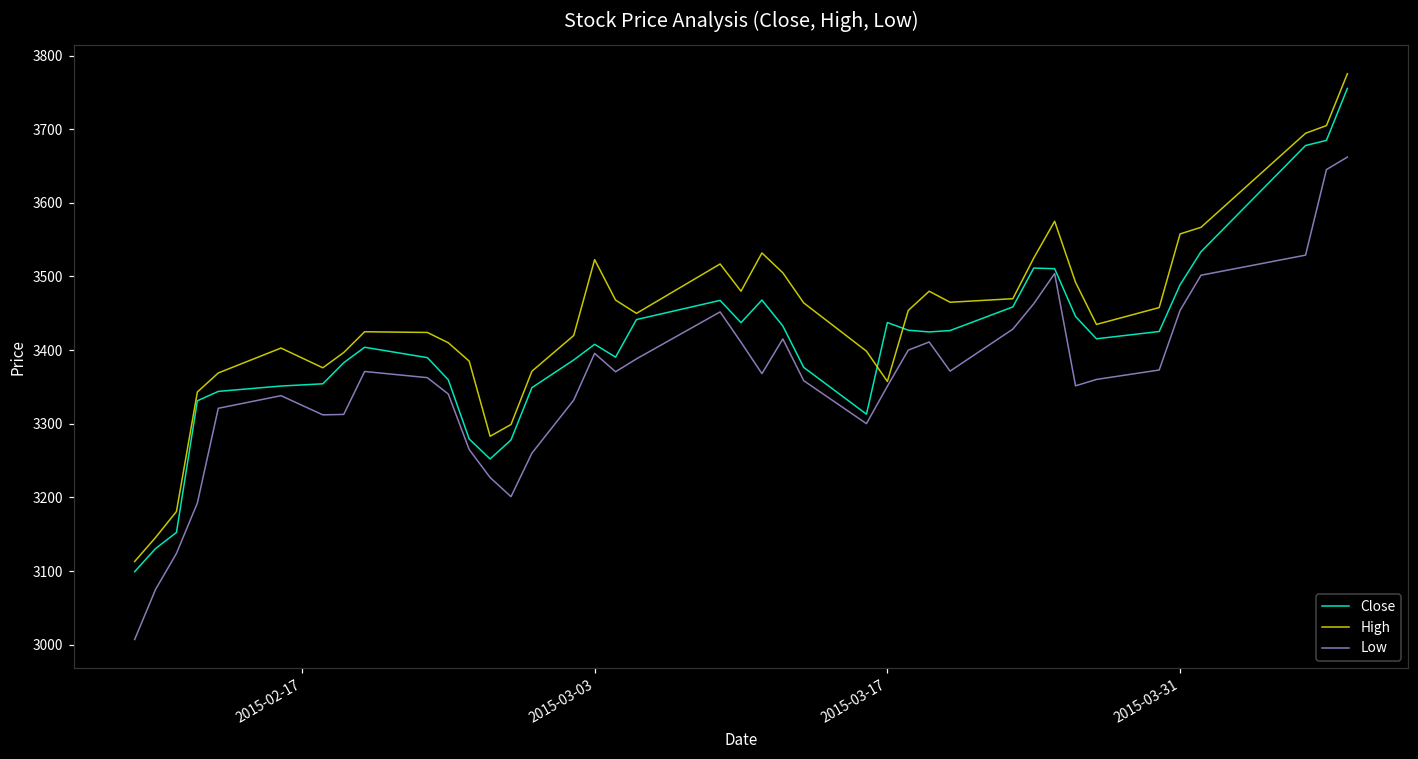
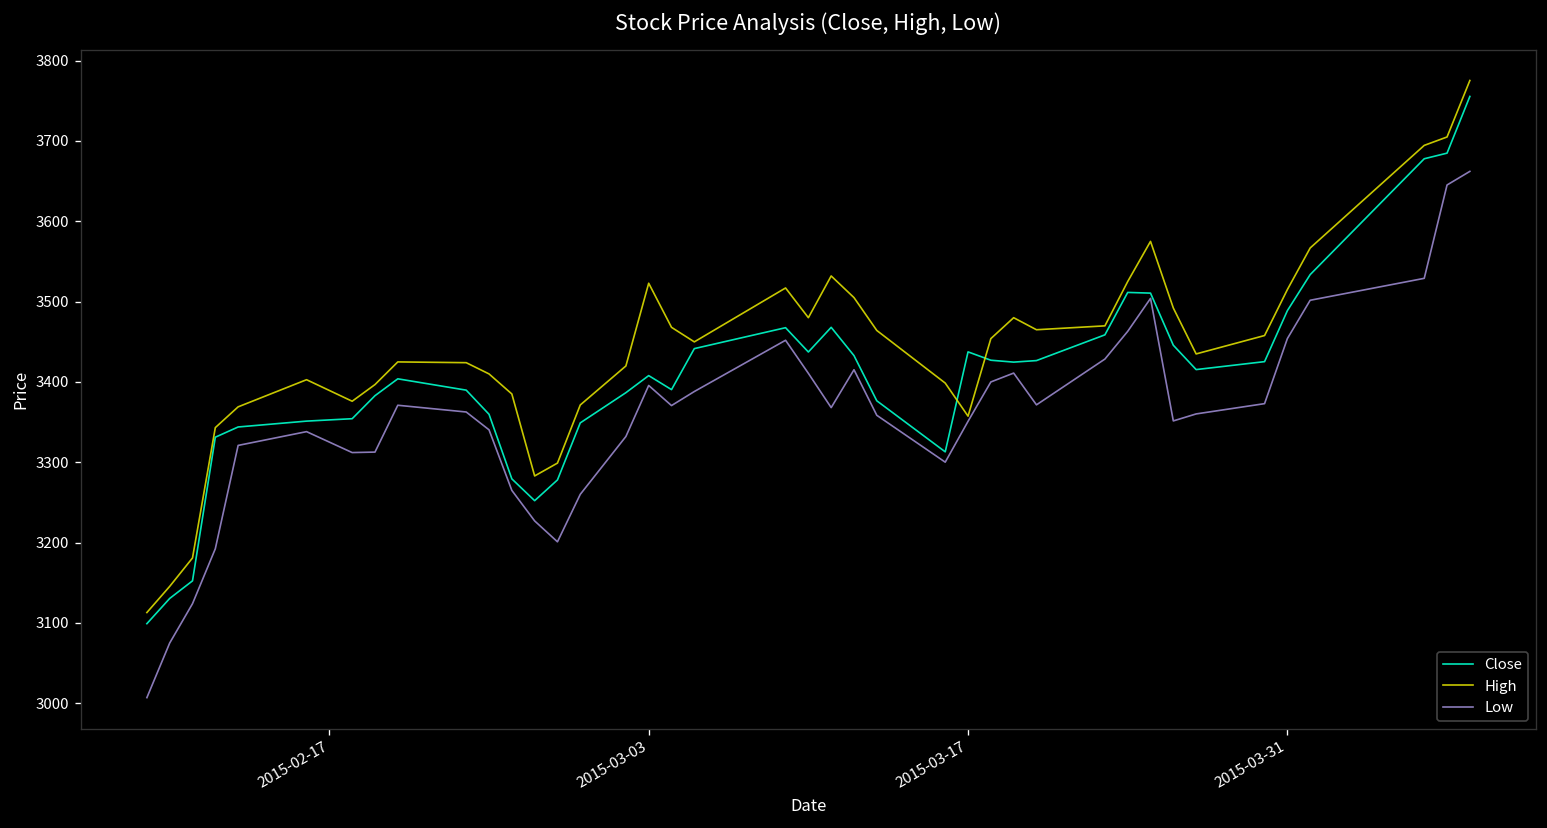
  {
    "Close": {
      "2015-03-03": 3410,
      "2015-03-17": 3440,
      "2015-03-31": 3490
    },
    "High": {
      "2015-03-03": 3520,
      "2015-03-17": 3360,
-     "2015-03-31": 3560
+     "2015-03-31": 3520
    },
    "Low": {
      "2015-03-03": 3400,
      "2015-03-17": 3350,
      "2015-03-31": 3450
    }
  }
